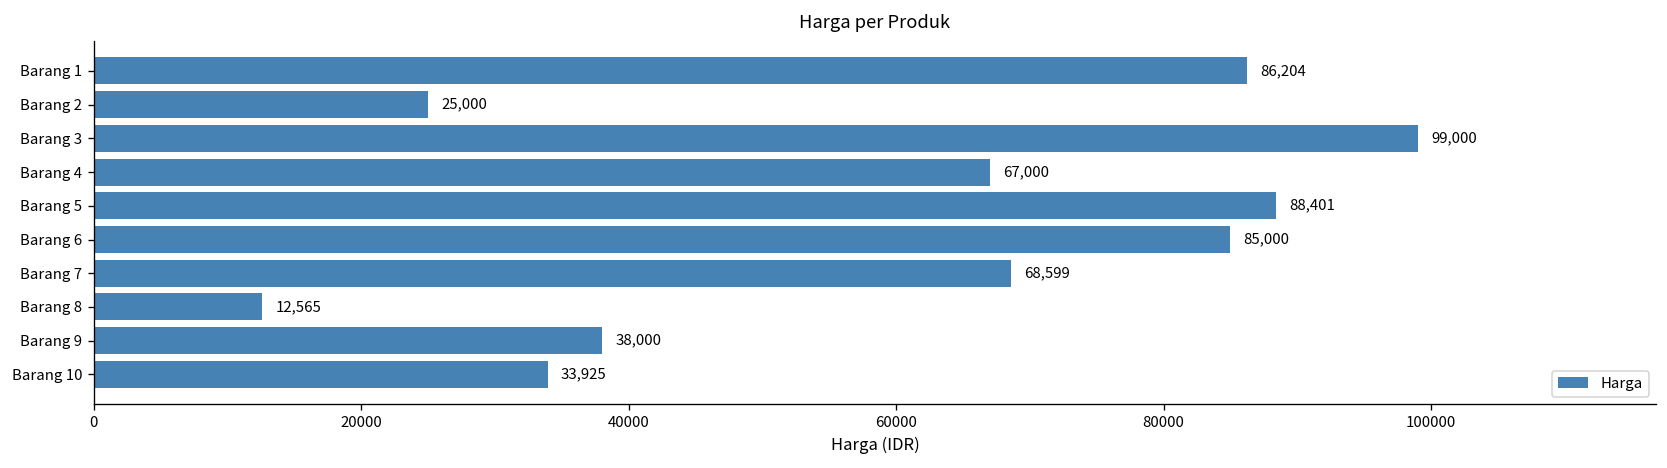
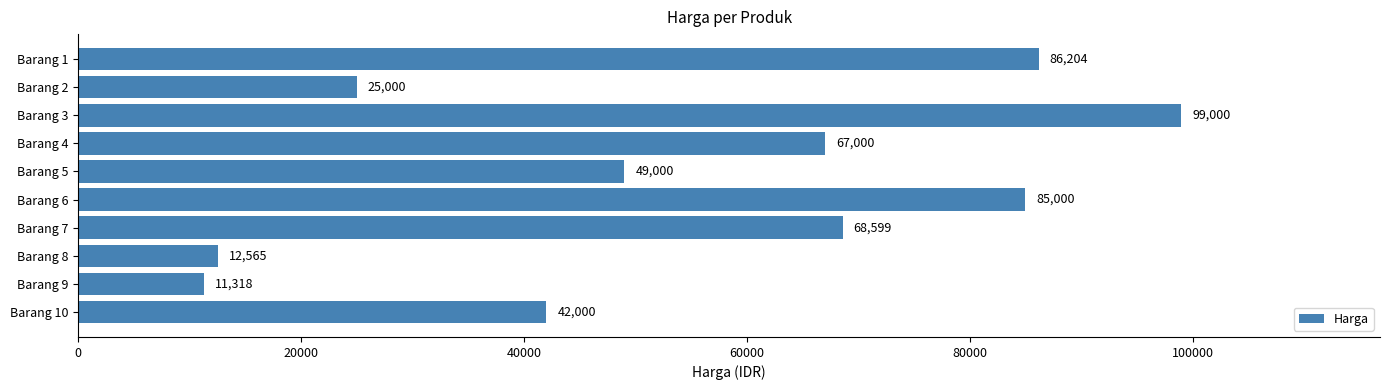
  {
    "Barang 1": "86,204",
    "Barang 2": "25,000",
    "Barang 3": "99,000",
    "Barang 4": "67,000",
-   "Barang 5": "88,401",
+   "Barang 5": "49,000",
    "Barang 6": "85,000",
    "Barang 7": "68,599",
    "Barang 8": "12,565",
-   "Barang 9": "38,000",
-   "Barang 10": "33,925"
+   "Barang 9": "11,318",
+   "Barang 10": "42,000"
  }
